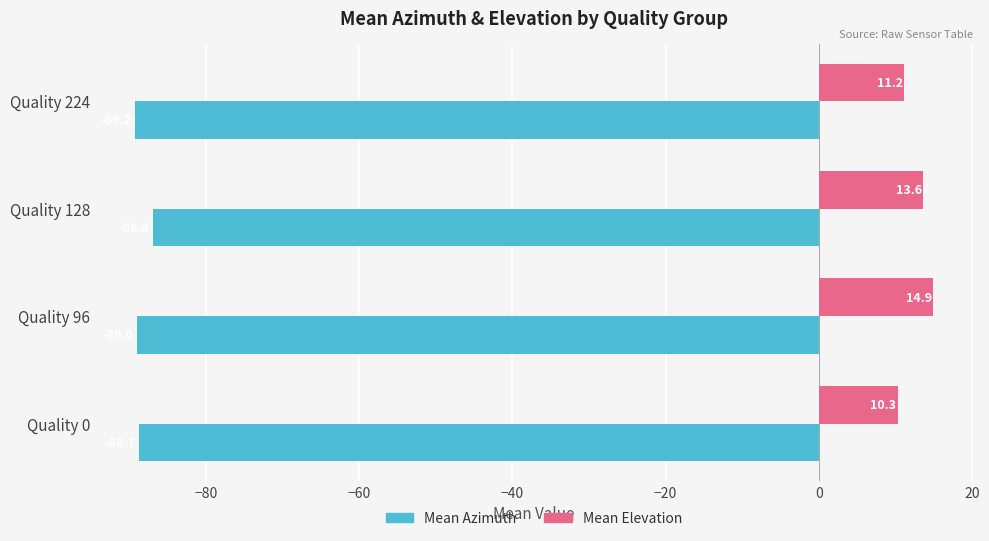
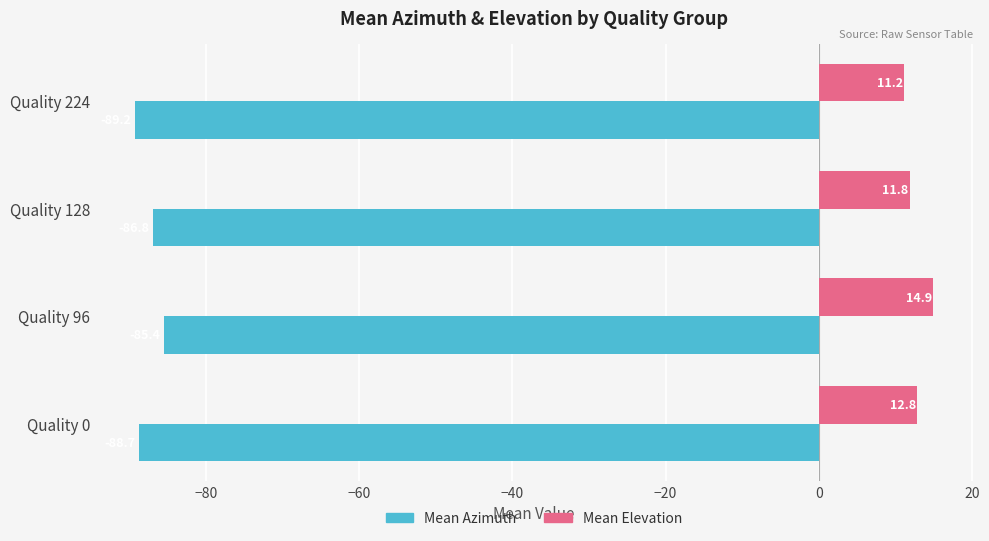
  {
    "Mean Azimuth": {
      "Quality 224": -89,
      "Quality 128": -87,
-     "Quality 96": -89,
+     "Quality 96": -85,
      "Quality 0": -89
    },
    "Mean Elevation": {
      "Quality 224": 11.2,
-     "Quality 128": 13.6,
+     "Quality 128": 11.8,
      "Quality 96": 14.9,
-     "Quality 0": 10.3
+     "Quality 0": 12.8
    }
  }
